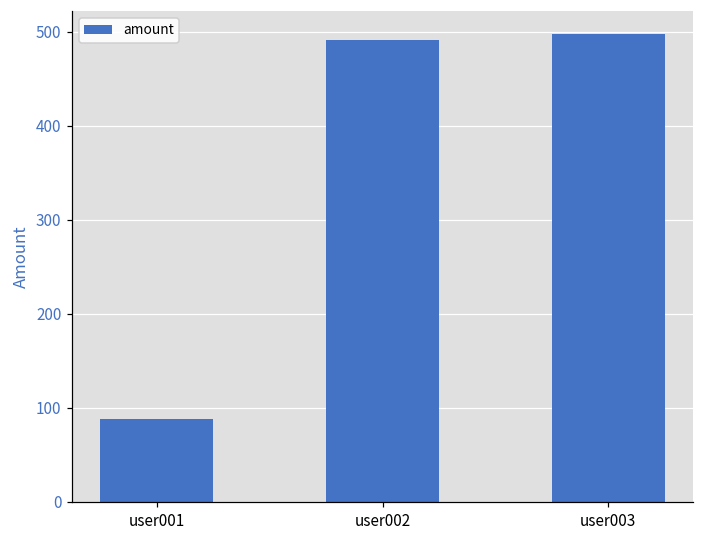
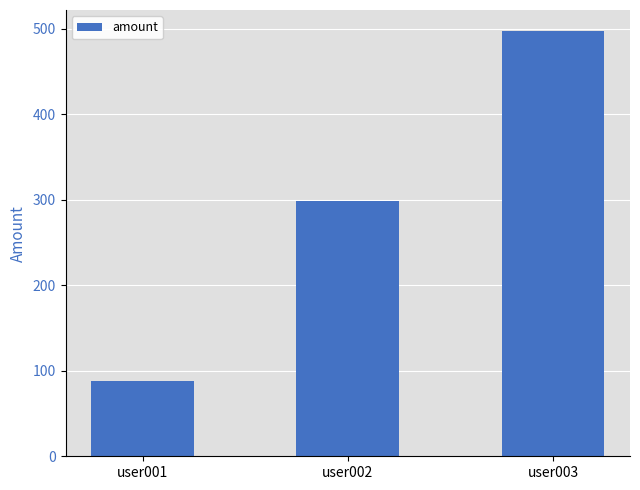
  {
    "user001": 90,
-   "user002": 490,
+   "user002": 300,
    "user003": 500
  }
